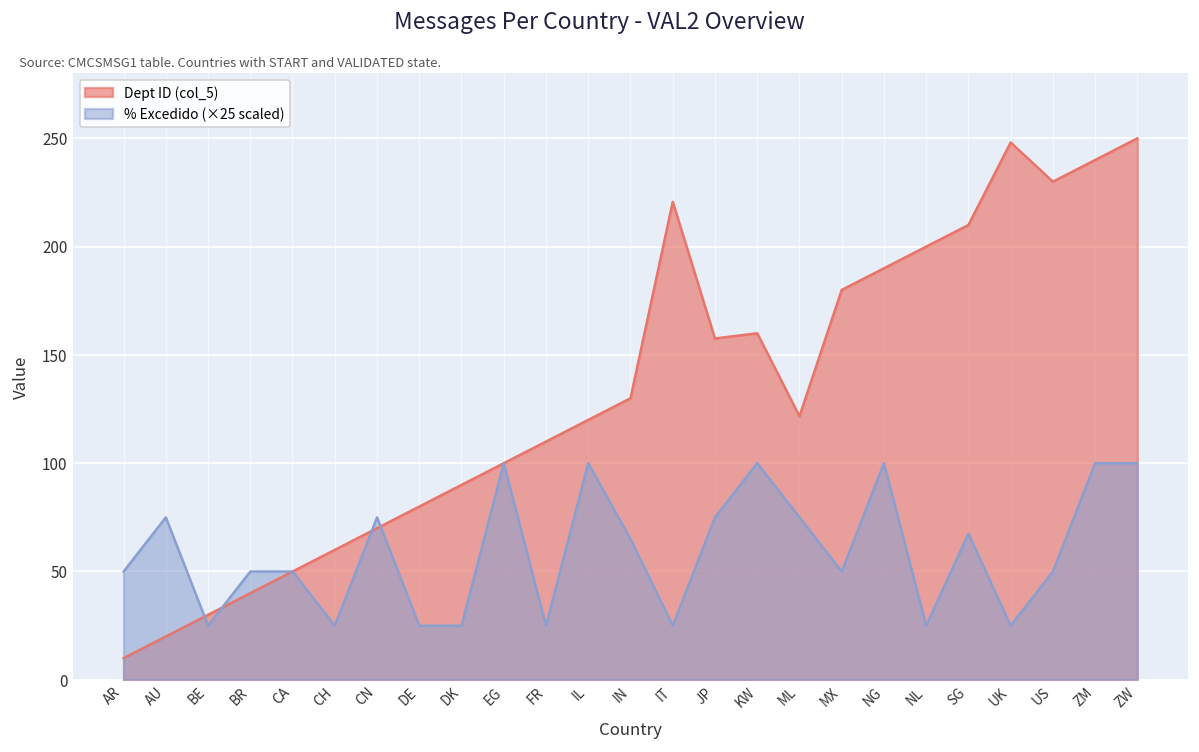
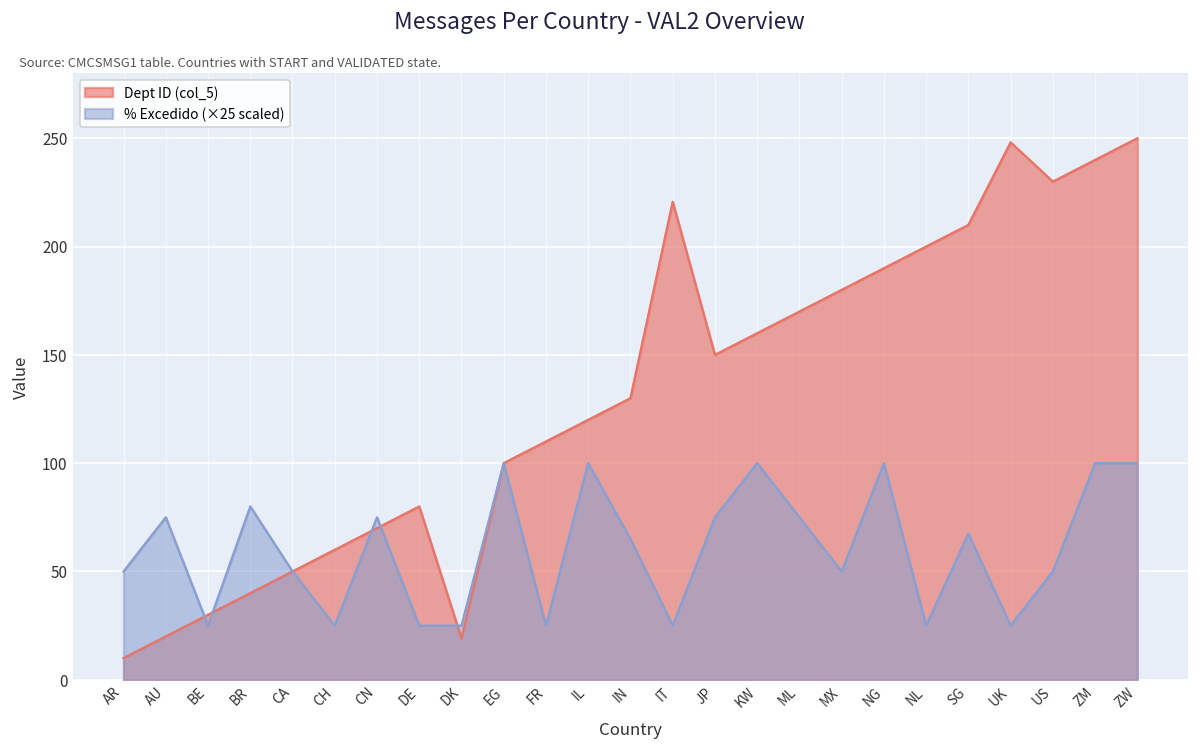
  {
    "Dept ID (col_5)": {
      "AR": 10,
      "AU": 20,
      "BE": 30,
      "BR": 40,
      "CH": 60,
      "CN": 70,
      "DE": 80,
-     "DK": 90,
+     "DK": 19,
      "FR": 110,
      "IL": 120,
      "IN": 130,
      "IT": 221,
-     "JP": 158,
+     "JP": 150,
      "KW": 160,
-     "ML": 122,
+     "ML": 170,
      "MX": 180,
      "NG": 190,
      "NL": 200,
      "SG": 210,
      "UK": 248,
      "US": 230,
      "ZM": 240,
      "ZW": 250
    },
    "% Excedido (×25 scaled)": {
      "AR": 50,
      "AU": 75,
      "BE": 25,
-     "BR": 50,
+     "BR": 80,
      "CH": 25,
      "CN": 75,
      "DE": 25,
      "DK": 25,
      "FR": 25,
      "IL": 100,
      "IN": 65,
      "IT": 25,
      "JP": 75,
      "KW": 100,
      "ML": 75,
      "MX": 50,
      "NG": 100,
      "NL": 25,
      "SG": 68,
      "UK": 25,
      "US": 50,
      "ZM": 100,
      "ZW": 100
    }
  }
